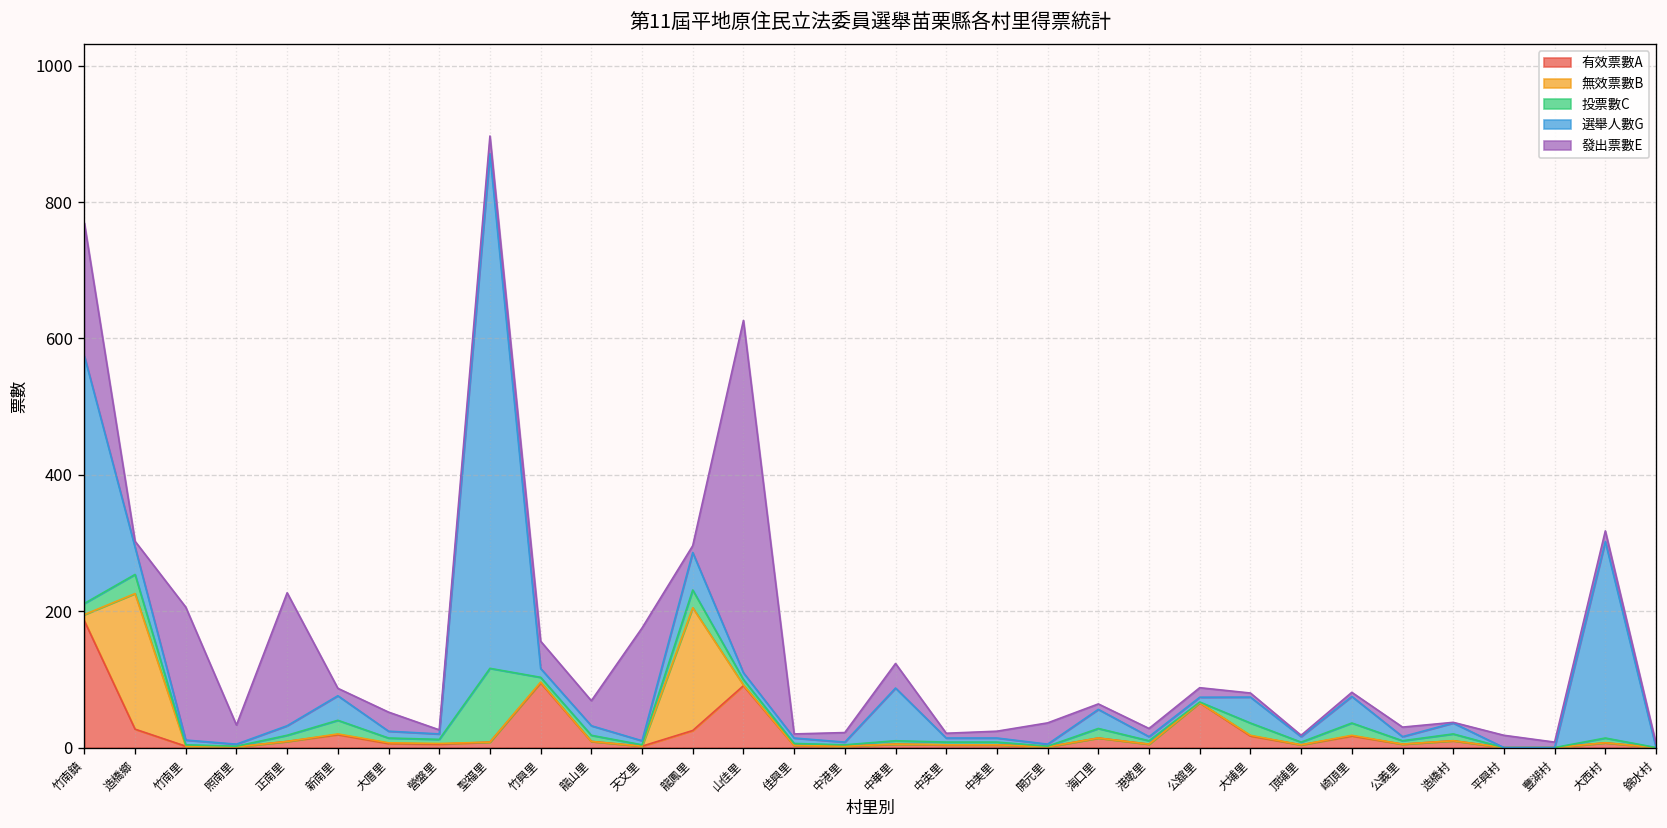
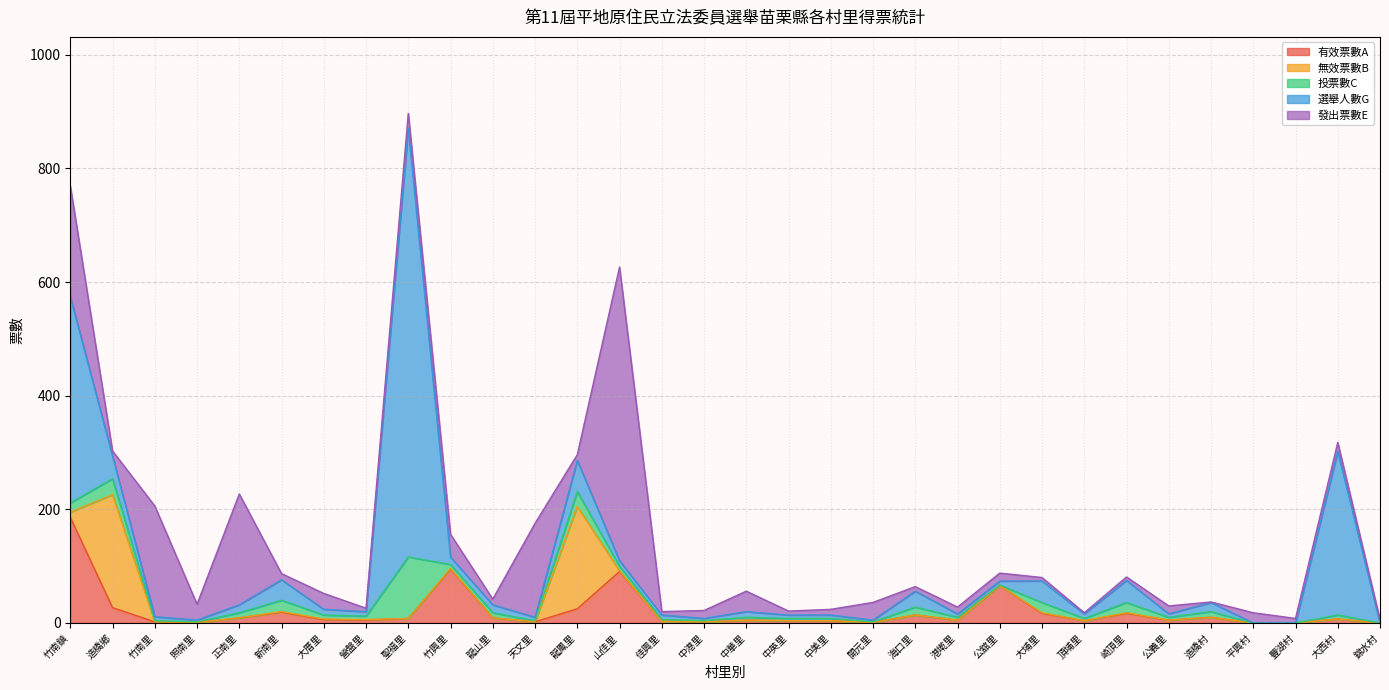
  {
    "有效票數A": {
      "竹南鎮": 190,
      "造橋鄉": 30,
      "龍鳳里": 30
    },
    "無效票數B": {
      "竹南鎮": 10,
      "造橋鄉": 200,
      "龍鳳里": 180
    },
    "投票數C": {
      "竹南鎮": 20,
      "造橋鄉": 30,
      "正南里": 10,
      "新南里": 20,
      "大厝里": 10,
      "營盤里": 10,
      "聖福里": 110,
      "竹興里": 10,
      "龍山里": 10,
      "龍鳳里": 30,
      "山佳里": 10,
      "中華里": 10,
      "海口里": 10,
      "港墘里": 10,
      "大埔里": 20,
      "崎頂里": 20,
      "公義里": 10,
      "造橋村": 10,
      "大西村": 10
    },
    "選舉人數G": {
      "竹南鎮": 360,
      "造橋鄉": 40,
      "竹南里": 10,
      "正南里": 10,
      "新南里": 40,
      "大厝里": 10,
      "營盤里": 10,
      "聖福里": 750,
      "竹興里": 10,
      "龍山里": 10,
      "天文里": 10,
      "龍鳳里": 60,
      "山佳里": 10,
      "佳興里": 10,
-     "中華里": 80,
+     "中華里": 10,
      "中英里": 10,
      "中美里": 10,
      "海口里": 30,
      "港墘里": 10,
      "公舘里": 10,
      "大埔里": 40,
      "崎頂里": 40,
      "公義里": 10,
      "大西村": 290
    },
    "發出票數E": {
      "竹南鎮": 200,
      "造橋鄉": 10,
      "竹南里": 200,
      "照南里": 30,
      "正南里": 200,
      "新南里": 10,
      "大厝里": 30,
      "營盤里": 10,
      "聖福里": 30,
      "竹興里": 40,
-     "龍山里": 40,
+     "龍山里": 10,
      "天文里": 170,
      "龍鳳里": 10,
      "山佳里": 520,
      "佳興里": 10,
      "中港里": 10,
      "中華里": 40,
      "中英里": 10,
      "中美里": 10,
      "開元里": 30,
      "海口里": 10,
      "港墘里": 10,
      "公舘里": 10,
      "大埔里": 10,
      "崎頂里": 10,
      "公義里": 10,
      "平興村": 20,
      "豐湖村": 10,
      "大西村": 20,
      "錦水村": 10
    }
  }
